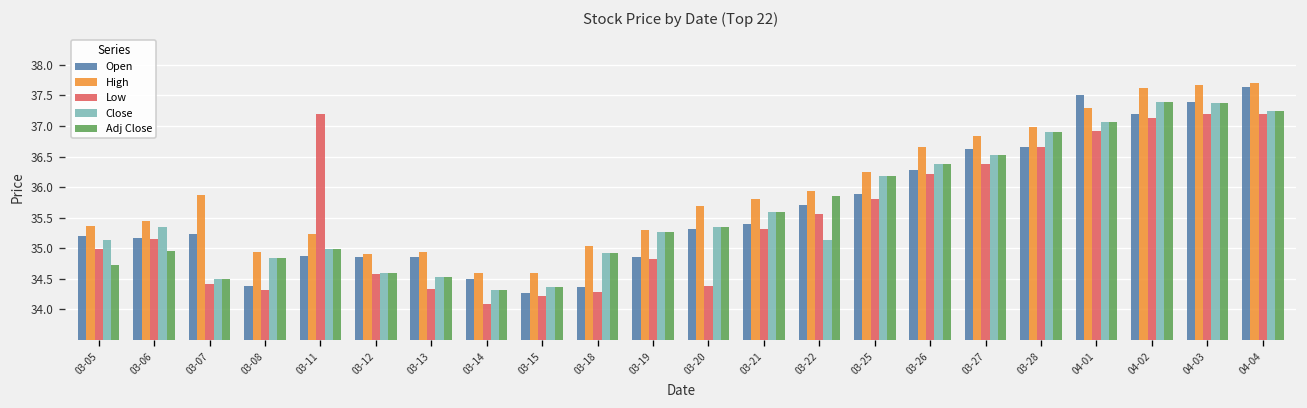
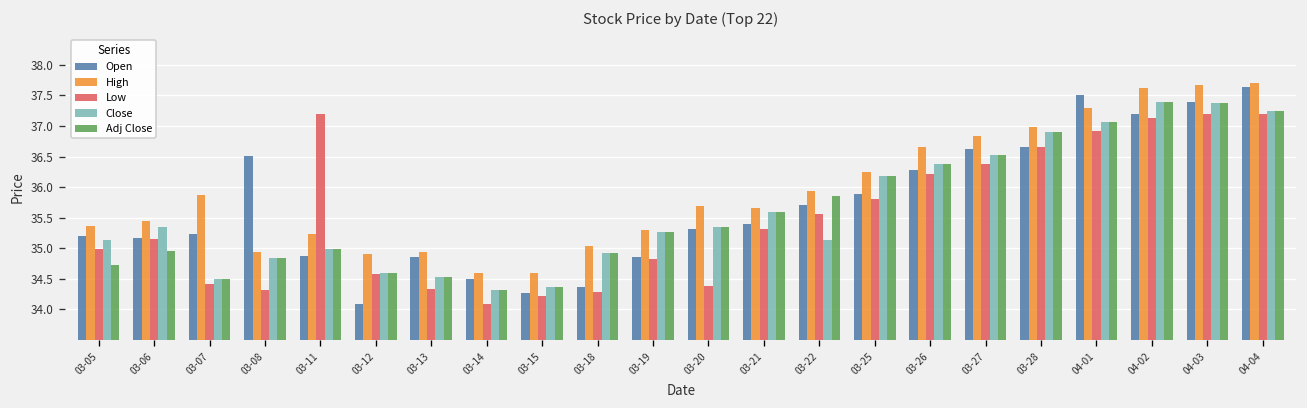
  {
    "Open": {
      "03-05": 35.2,
      "03-06": 35.2,
      "03-07": 35.2,
-     "03-08": 34.4,
+     "03-08": 36.5,
      "03-11": 34.9,
-     "03-12": 34.9,
+     "03-12": 34.1,
      "03-13": 34.9,
      "03-14": 34.5,
      "03-15": 34.3,
      "03-18": 34.4,
      "03-19": 34.9,
      "03-20": 35.3,
      "03-21": 35.4,
      "03-22": 35.7,
      "03-25": 35.9,
      "03-26": 36.3,
      "03-27": 36.6,
      "03-28": 36.7,
      "04-01": 37.5,
      "04-02": 37.2,
      "04-03": 37.4,
      "04-04": 37.6
    },
    "High": {
      "03-05": 35.4,
      "03-06": 35.4,
      "03-07": 35.9,
      "03-08": 34.9,
      "03-11": 35.2,
      "03-12": 34.9,
      "03-13": 34.9,
      "03-14": 34.6,
      "03-15": 34.6,
      "03-18": 35.0,
      "03-19": 35.3,
      "03-20": 35.7,
-     "03-21": 35.8,
+     "03-21": 35.7,
      "03-22": 35.9,
      "03-25": 36.2,
      "03-26": 36.7,
      "03-27": 36.8,
      "03-28": 37.0,
      "04-01": 37.3,
      "04-02": 37.6,
      "04-03": 37.7,
      "04-04": 37.7
    },
    "Low": {
      "03-05": 35.0,
      "03-06": 35.2,
      "03-07": 34.4,
      "03-08": 34.3,
      "03-11": 37.2,
      "03-12": 34.6,
      "03-13": 34.3,
      "03-14": 34.1,
      "03-15": 34.2,
      "03-18": 34.3,
      "03-19": 34.8,
      "03-20": 34.4,
      "03-21": 35.3,
      "03-22": 35.6,
      "03-25": 35.8,
      "03-26": 36.2,
      "03-27": 36.4,
      "03-28": 36.7,
      "04-01": 36.9,
      "04-02": 37.1,
      "04-03": 37.2,
      "04-04": 37.2
    },
    "Close": {
      "03-05": 35.1,
      "03-06": 35.4,
      "03-07": 34.5,
      "03-08": 34.8,
      "03-11": 35.0,
      "03-12": 34.6,
      "03-13": 34.5,
      "03-14": 34.3,
      "03-15": 34.4,
      "03-18": 34.9,
      "03-19": 35.3,
      "03-20": 35.4,
      "03-21": 35.6,
      "03-22": 35.1,
      "03-25": 36.2,
      "03-26": 36.4,
      "03-27": 36.5,
      "03-28": 36.9,
      "04-01": 37.1,
      "04-02": 37.4,
      "04-03": 37.4,
      "04-04": 37.3
    },
    "Adj Close": {
      "03-05": 34.7,
      "03-06": 35.0,
      "03-07": 34.5,
      "03-08": 34.8,
      "03-11": 35.0,
      "03-12": 34.6,
      "03-13": 34.5,
      "03-14": 34.3,
      "03-15": 34.4,
      "03-18": 34.9,
      "03-19": 35.3,
      "03-20": 35.4,
      "03-21": 35.6,
      "03-22": 35.9,
      "03-25": 36.2,
      "03-26": 36.4,
      "03-27": 36.5,
      "03-28": 36.9,
      "04-01": 37.1,
      "04-02": 37.4,
      "04-03": 37.4,
      "04-04": 37.3
    }
  }
